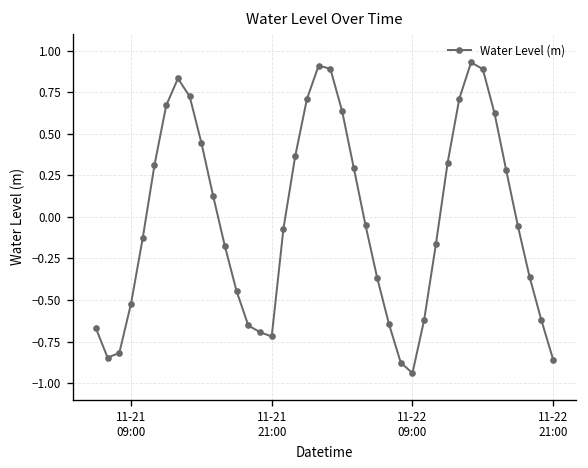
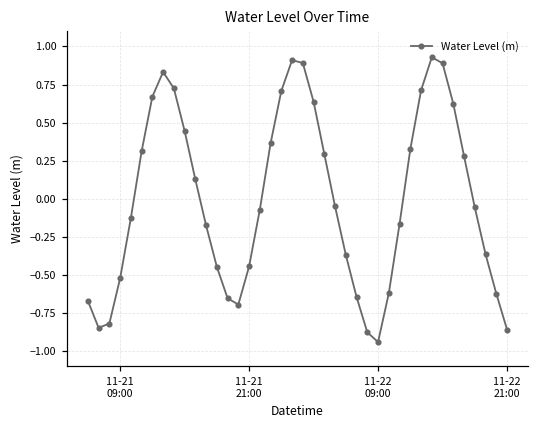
  {
    "11-21 09:00": -0.52,
-   "11-21 21:00": -0.72,
+   "11-21 21:00": -0.44,
    "11-22 09:00": -0.94,
    "11-22 21:00": -0.86
  }
